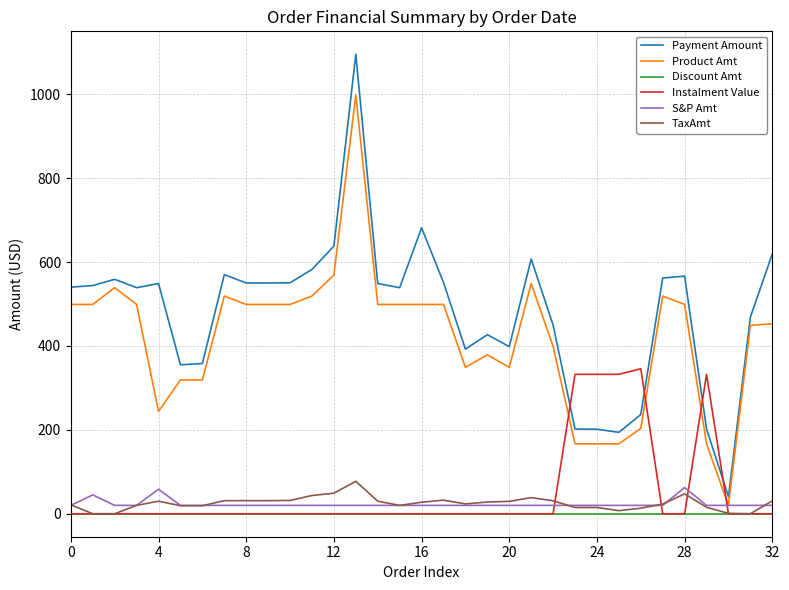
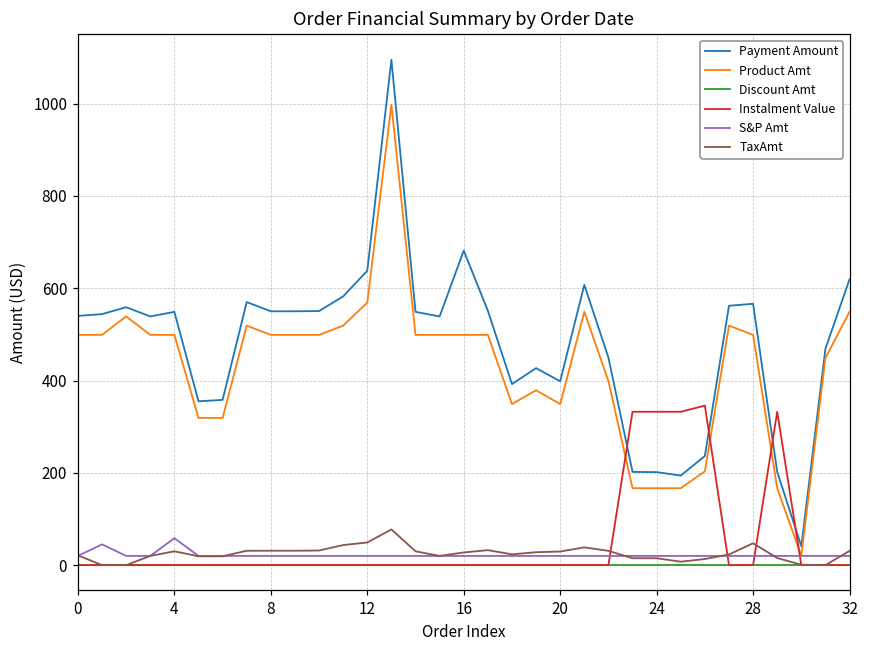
  {
    "Payment Amount": {
      "0": 540,
      "4": 550,
      "8": 550,
      "12": 640,
      "16": 680,
      "20": 400,
      "24": 200,
      "28": 570,
      "32": 620
    },
    "Product Amt": {
      "0": 500,
-     "4": 240,
+     "4": 500,
      "8": 500,
      "12": 570,
      "16": 500,
      "20": 350,
      "24": 170,
      "28": 500,
-     "32": 450
+     "32": 550
    },
    "Discount Amt": {
      "24": 0
    },
    "Instalment Value": {
      "24": 330
    },
    "S&P Amt": {
      "4": 60,
      "8": 20,
      "12": 20,
      "16": 20,
      "20": 20,
-     "28": 60,
+     "28": 20,
      "32": 20
    },
    "TaxAmt": {
      "4": 30,
      "8": 30,
      "12": 50,
      "16": 30,
      "20": 30,
      "28": 50,
      "32": 30
    }
  }
